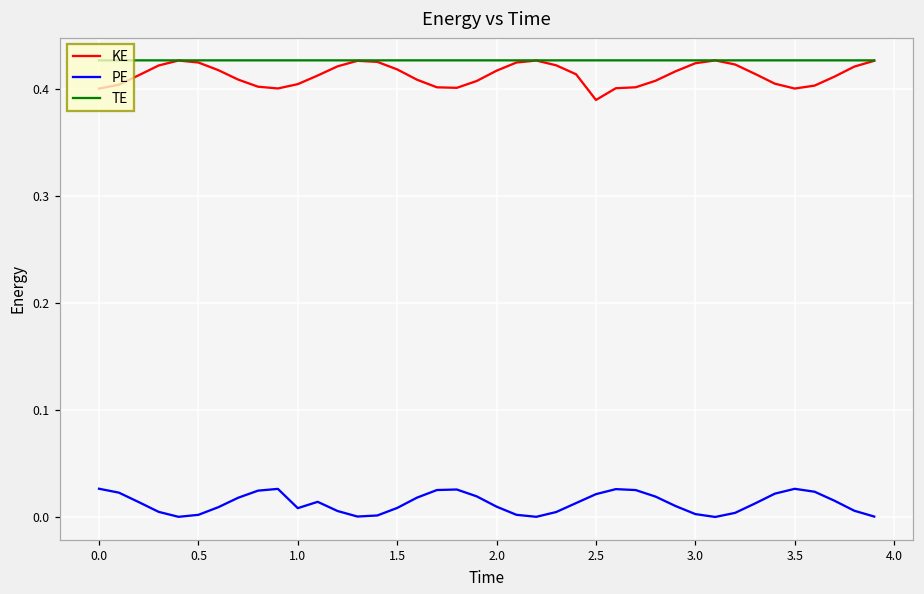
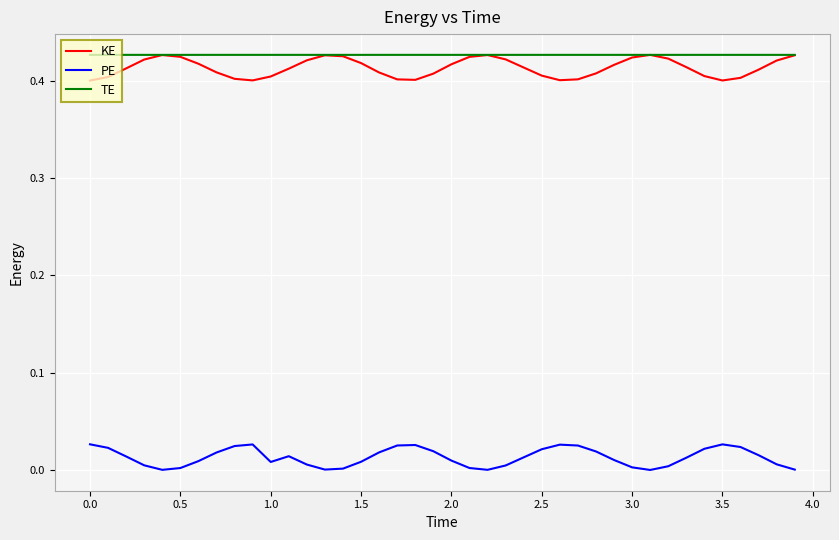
  {
    "KE": {
      "1.0": 0.40,
      "1.5": 0.42,
      "2.0": 0.42,
-     "2.5": 0.39,
+     "2.5": 0.41,
      "3.0": 0.42,
      "3.5": 0.40
    },
    "PE": {
      "0.0": 0.03,
      "0.5": 0.00,
      "1.0": 0.01,
      "1.5": 0.01,
      "2.0": 0.01,
      "2.5": 0.02,
      "3.0": 0.00,
      "3.5": 0.03
    },
    "TE": {
      "1.0": 0.43,
      "1.5": 0.43,
      "2.0": 0.43,
      "2.5": 0.43,
      "3.0": 0.43,
      "3.5": 0.43
    }
  }
